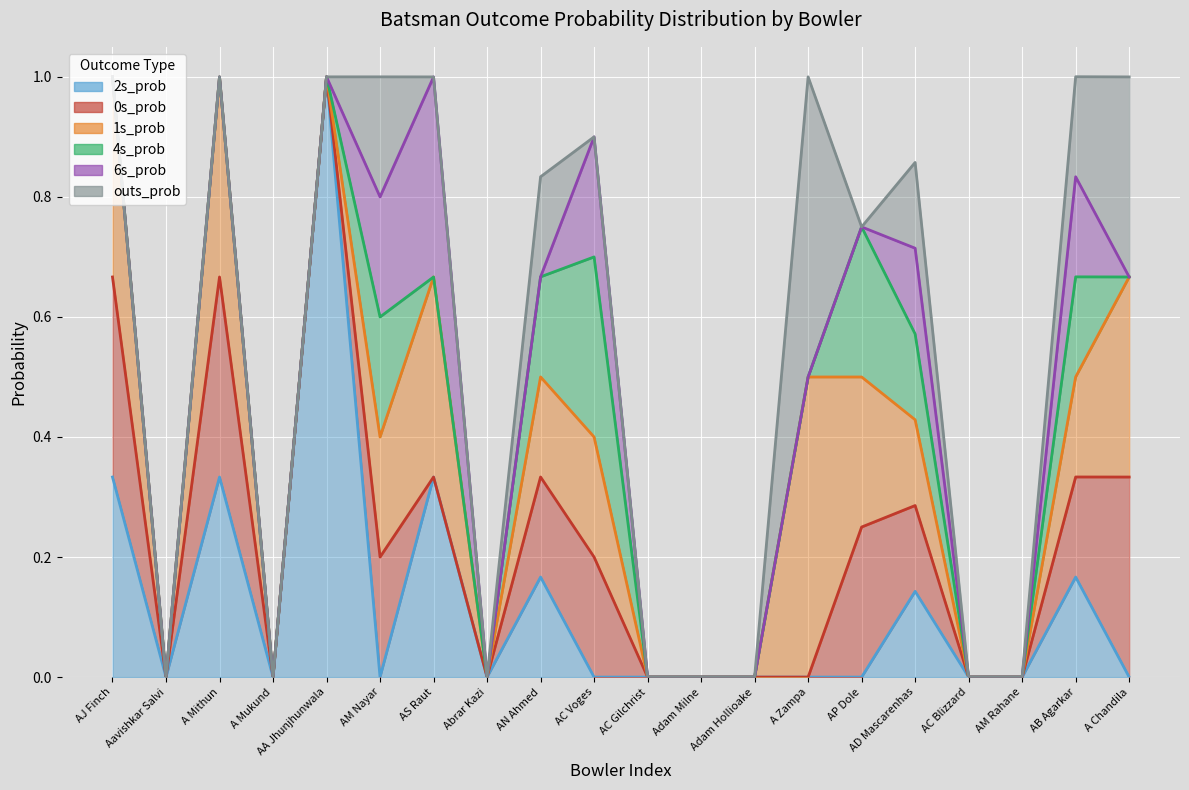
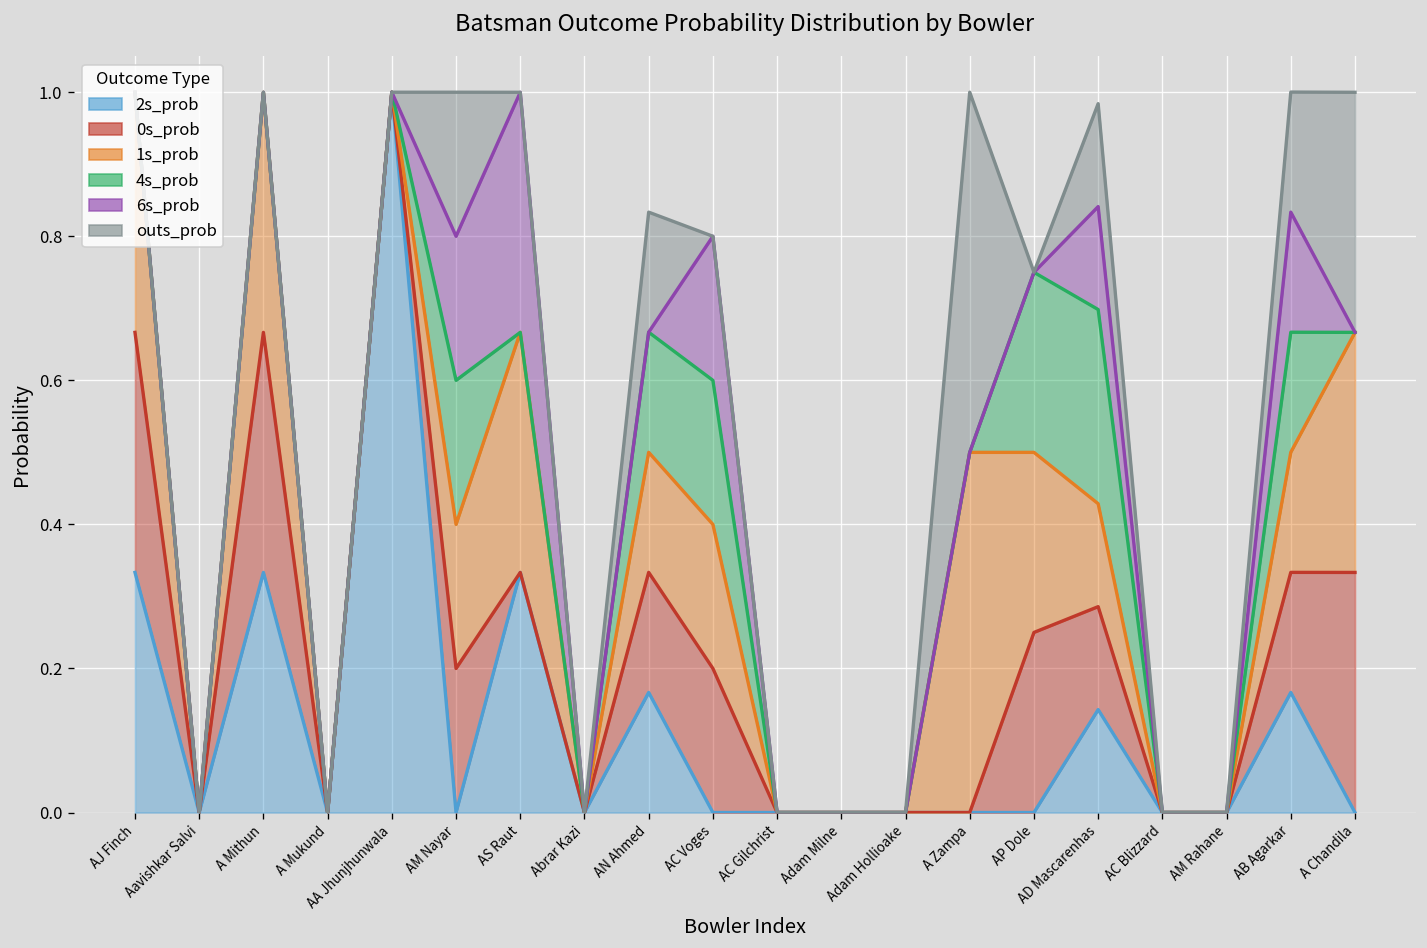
  {
    "4s_prob": {
      "AM Nayar": 0.20,
-     "AC Voges": 0.3,
-     "AD Mascarenhas": 0.14,
+     "AC Voges": 0.2,
+     "AD Mascarenhas": 0.27,
      "AB Agarkar": 0.17
    }
  }
